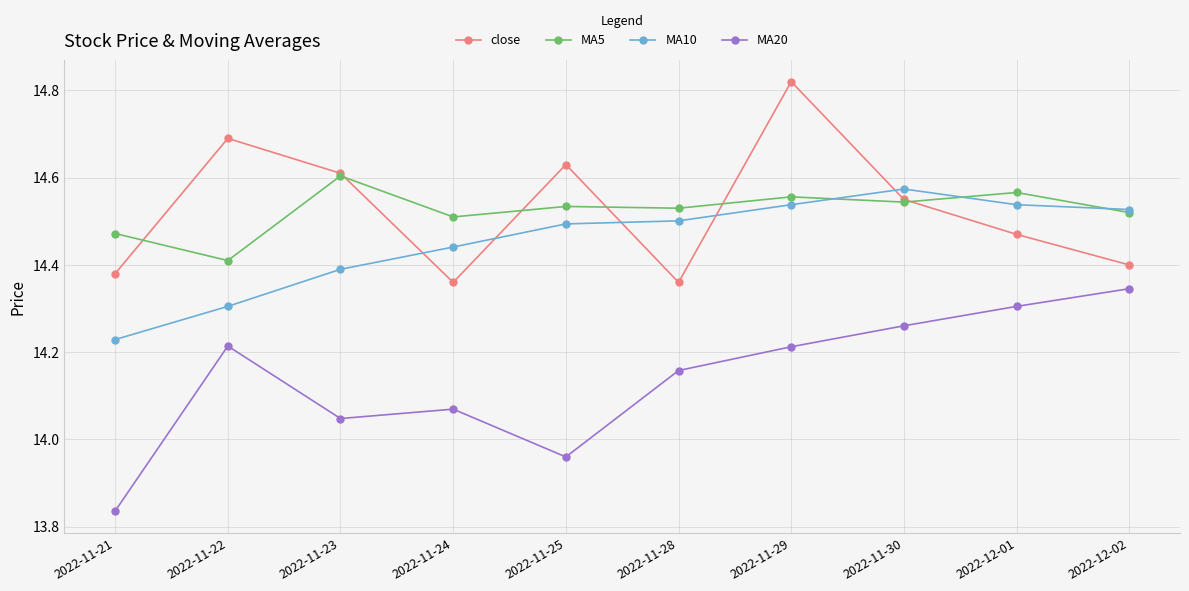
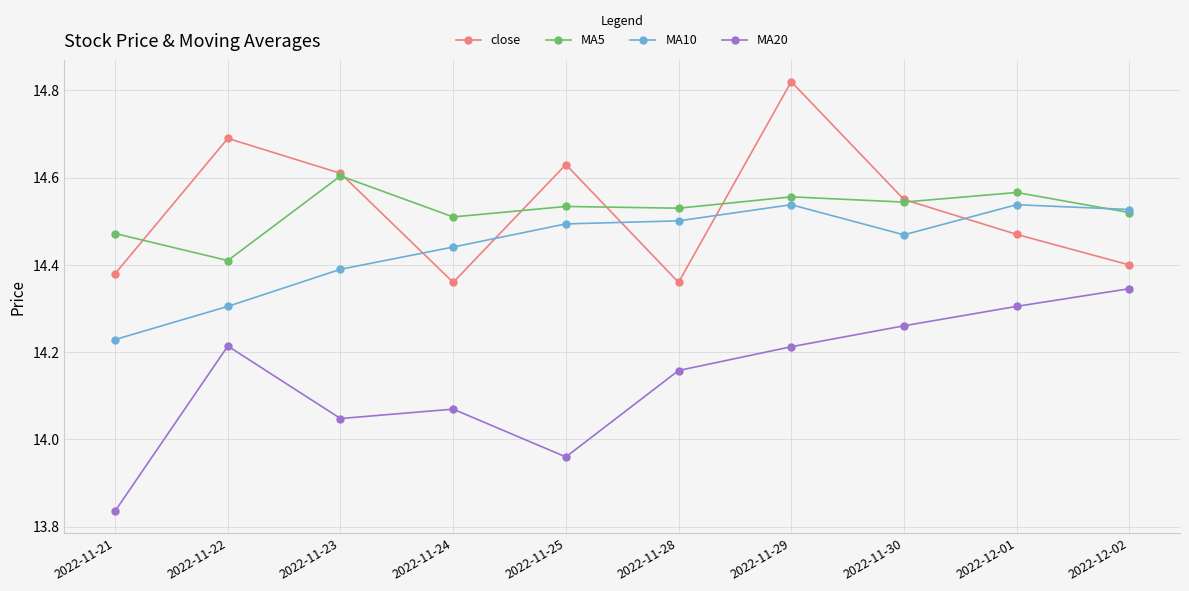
  {
    "close": {
      "2022-11-21": 14.38,
      "2022-11-22": 14.69,
      "2022-11-23": 14.61,
      "2022-11-24": 14.36,
      "2022-11-25": 14.63,
      "2022-11-28": 14.36,
      "2022-11-29": 14.82,
      "2022-11-30": 14.55,
      "2022-12-01": 14.47,
      "2022-12-02": 14.40
    },
    "MA5": {
      "2022-11-21": 14.47,
      "2022-11-22": 14.41,
      "2022-11-23": 14.60,
      "2022-11-24": 14.51,
      "2022-11-25": 14.53,
      "2022-11-28": 14.53,
      "2022-11-29": 14.56,
      "2022-11-30": 14.54,
      "2022-12-01": 14.57,
      "2022-12-02": 14.52
    },
    "MA10": {
      "2022-11-21": 14.23,
      "2022-11-22": 14.31,
      "2022-11-23": 14.39,
      "2022-11-24": 14.44,
      "2022-11-25": 14.49,
      "2022-11-28": 14.50,
      "2022-11-29": 14.54,
-     "2022-11-30": 14.57,
+     "2022-11-30": 14.47,
      "2022-12-01": 14.54,
      "2022-12-02": 14.53
    },
    "MA20": {
      "2022-11-21": 13.84,
      "2022-11-22": 14.21,
      "2022-11-23": 14.05,
      "2022-11-24": 14.07,
      "2022-11-25": 13.96,
      "2022-11-28": 14.16,
      "2022-11-29": 14.21,
      "2022-11-30": 14.26,
      "2022-12-01": 14.31,
      "2022-12-02": 14.35
    }
  }
